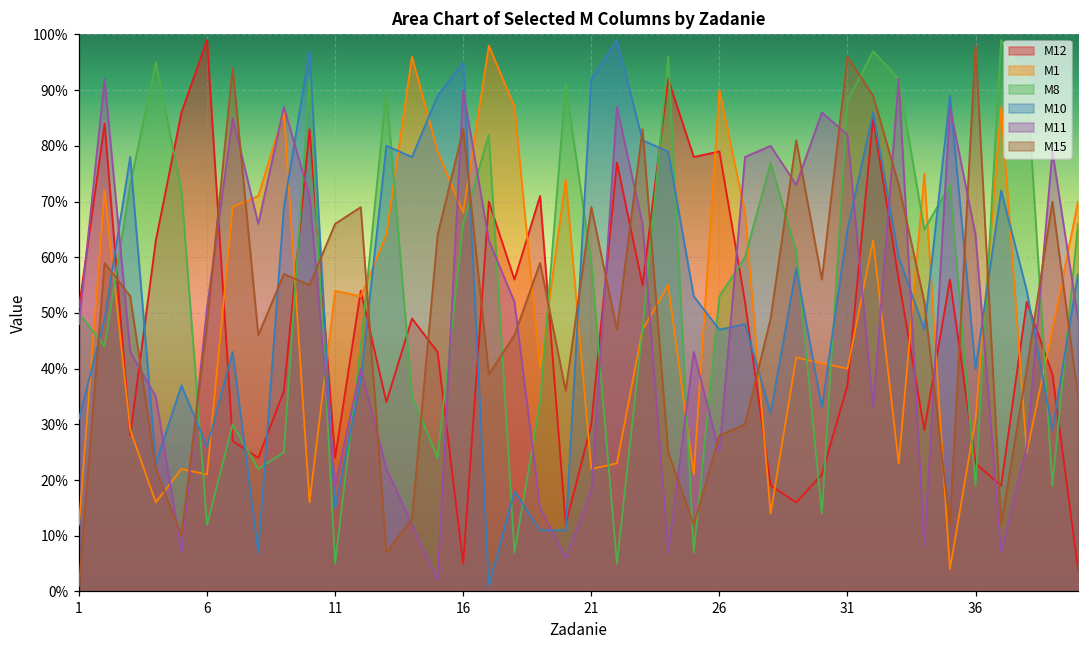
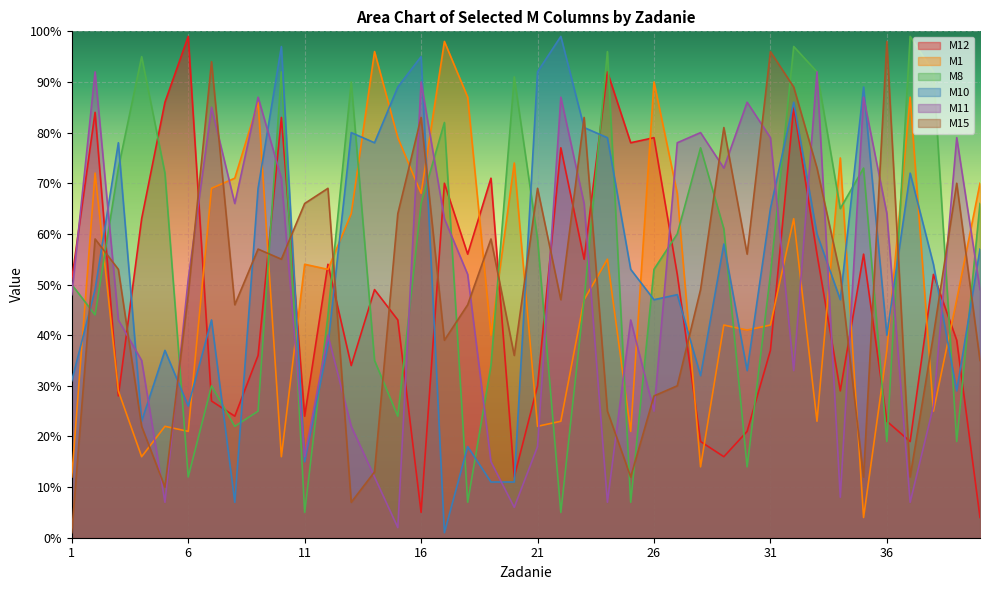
  {
    "M1": {
      "1": "12%",
      "6": "21%",
      "11": "54%",
      "16": "68%",
      "21": "22%",
      "26": "90%",
-     "31": "40%",
-     "36": "31%"
+     "31": "42%",
+     "36": "37%"
    },
    "M8": {
      "1": "50%",
      "6": "12%",
      "11": "5%",
      "16": "66%",
      "21": "59%",
      "26": "53%",
-     "31": "88%",
+     "31": "52%",
      "36": "19%"
    },
    "M10": {
      "1": "31%",
      "6": "26%",
      "11": "15%",
      "16": "95%",
      "21": "92%",
      "26": "47%",
      "31": "65%",
      "36": "40%"
    },
    "M11": {
      "1": "48%",
      "6": "51%",
-     "11": "19%",
+     "11": "16%",
      "16": "90%",
      "21": "18%",
      "26": "25%",
-     "31": "82%",
+     "31": "79%",
      "36": "64%"
    }
  }
